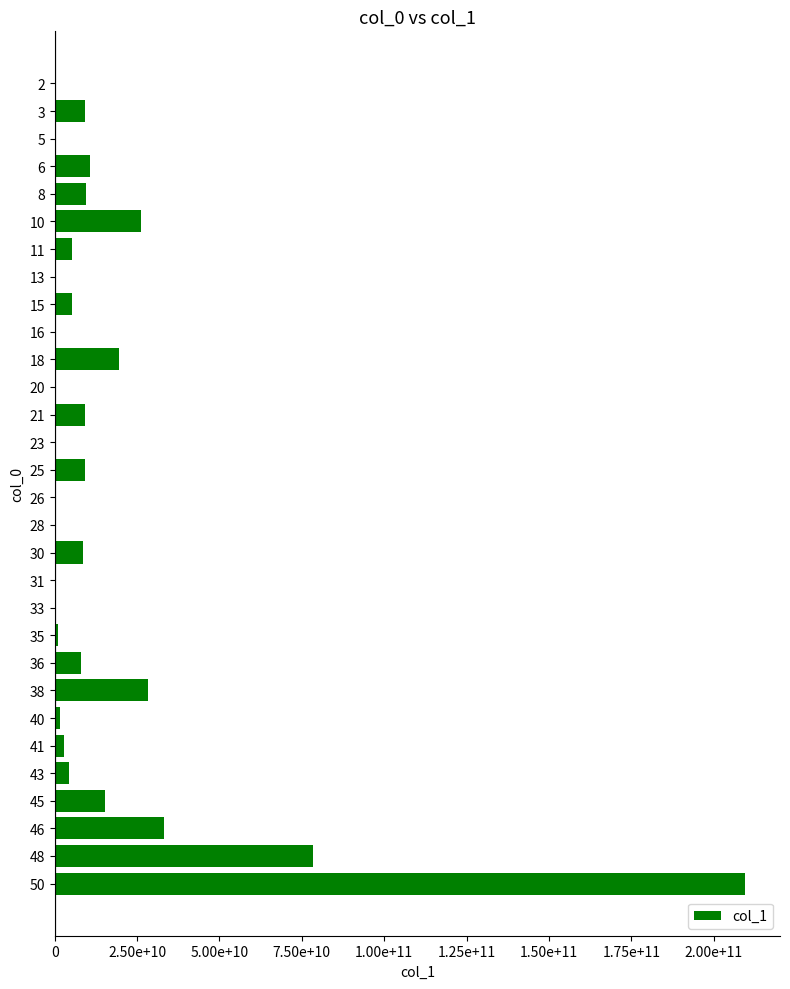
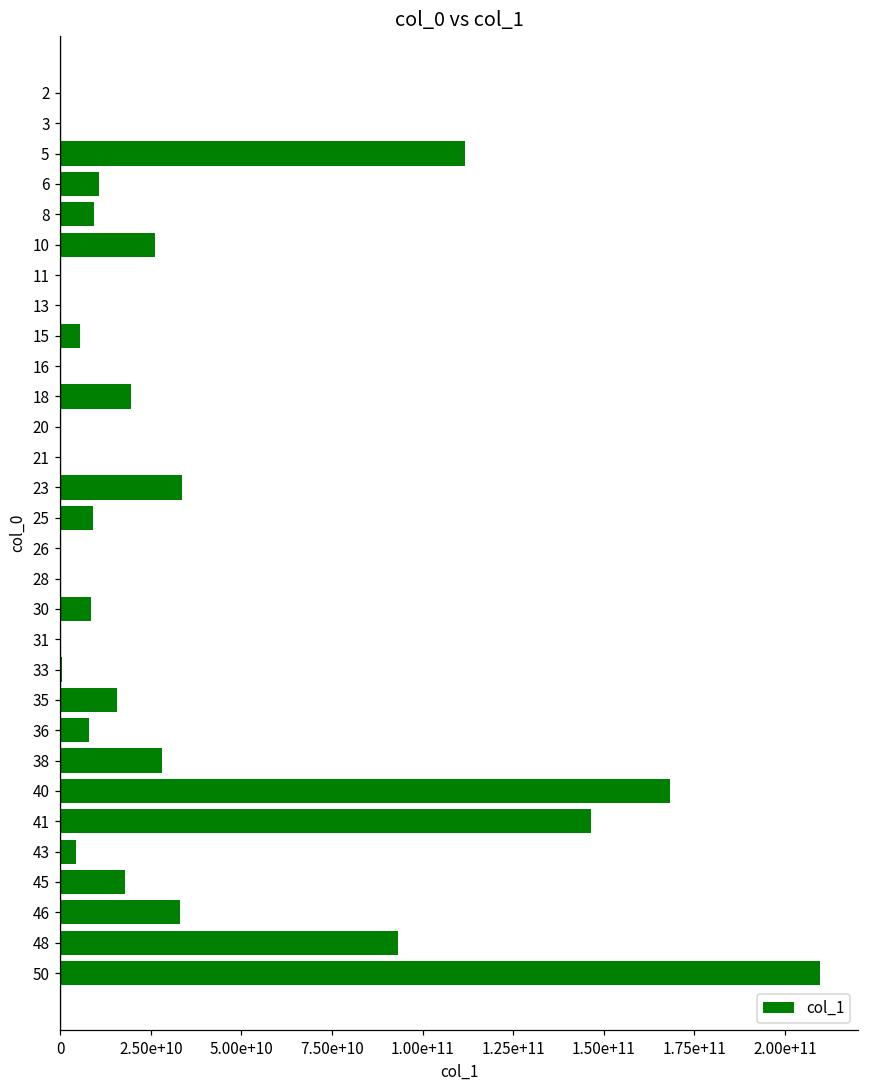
  {
-   "3": 9000000000,
-   "5": 0,
+   "3": 0,
+   "5": 112000000000,
    "6": 11000000000,
    "8": 9000000000,
    "10": 26000000000,
-   "11": 5000000000,
+   "11": 0,
    "15": 5000000000,
    "18": 20000000000,
-   "21": 9000000000,
-   "23": 0,
+   "21": 0,
+   "23": 34000000000,
    "25": 9000000000,
    "30": 8000000000,
-   "35": 1000000000,
+   "35": 16000000000,
    "36": 8000000000,
    "38": 28000000000,
-   "40": 2000000000,
-   "41": 3000000000,
+   "40": 168000000000,
+   "41": 146000000000,
    "43": 4000000000,
-   "45": 15000000000,
+   "45": 18000000000,
    "46": 33000000000,
-   "48": 78000000000,
+   "48": 93000000000,
    "50": 210000000000
  }
